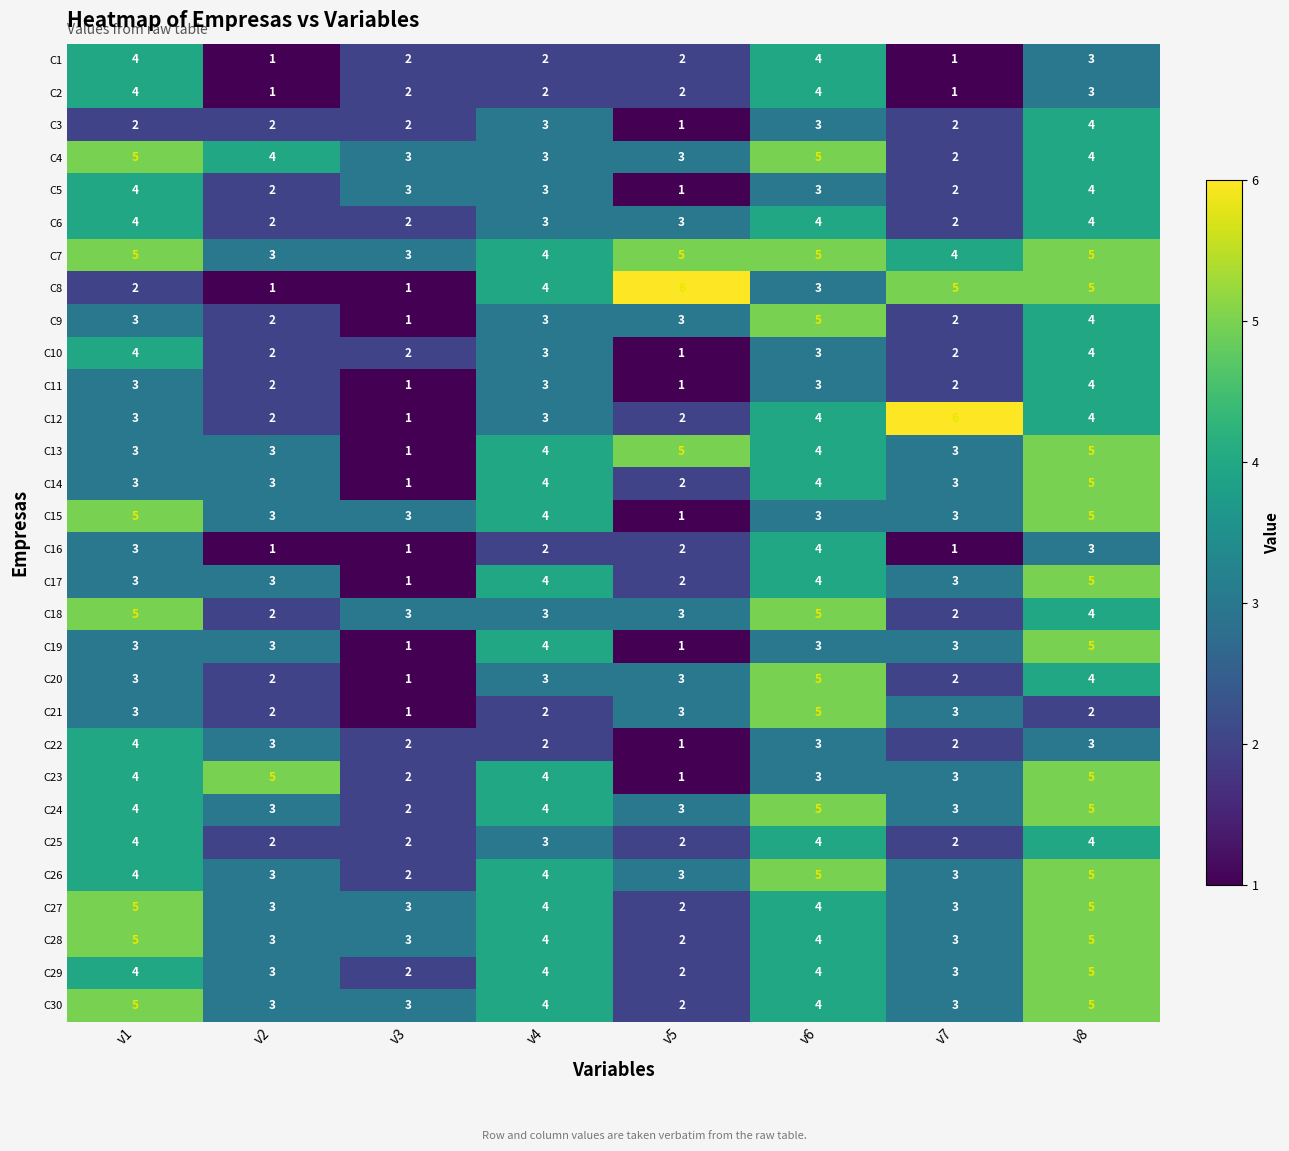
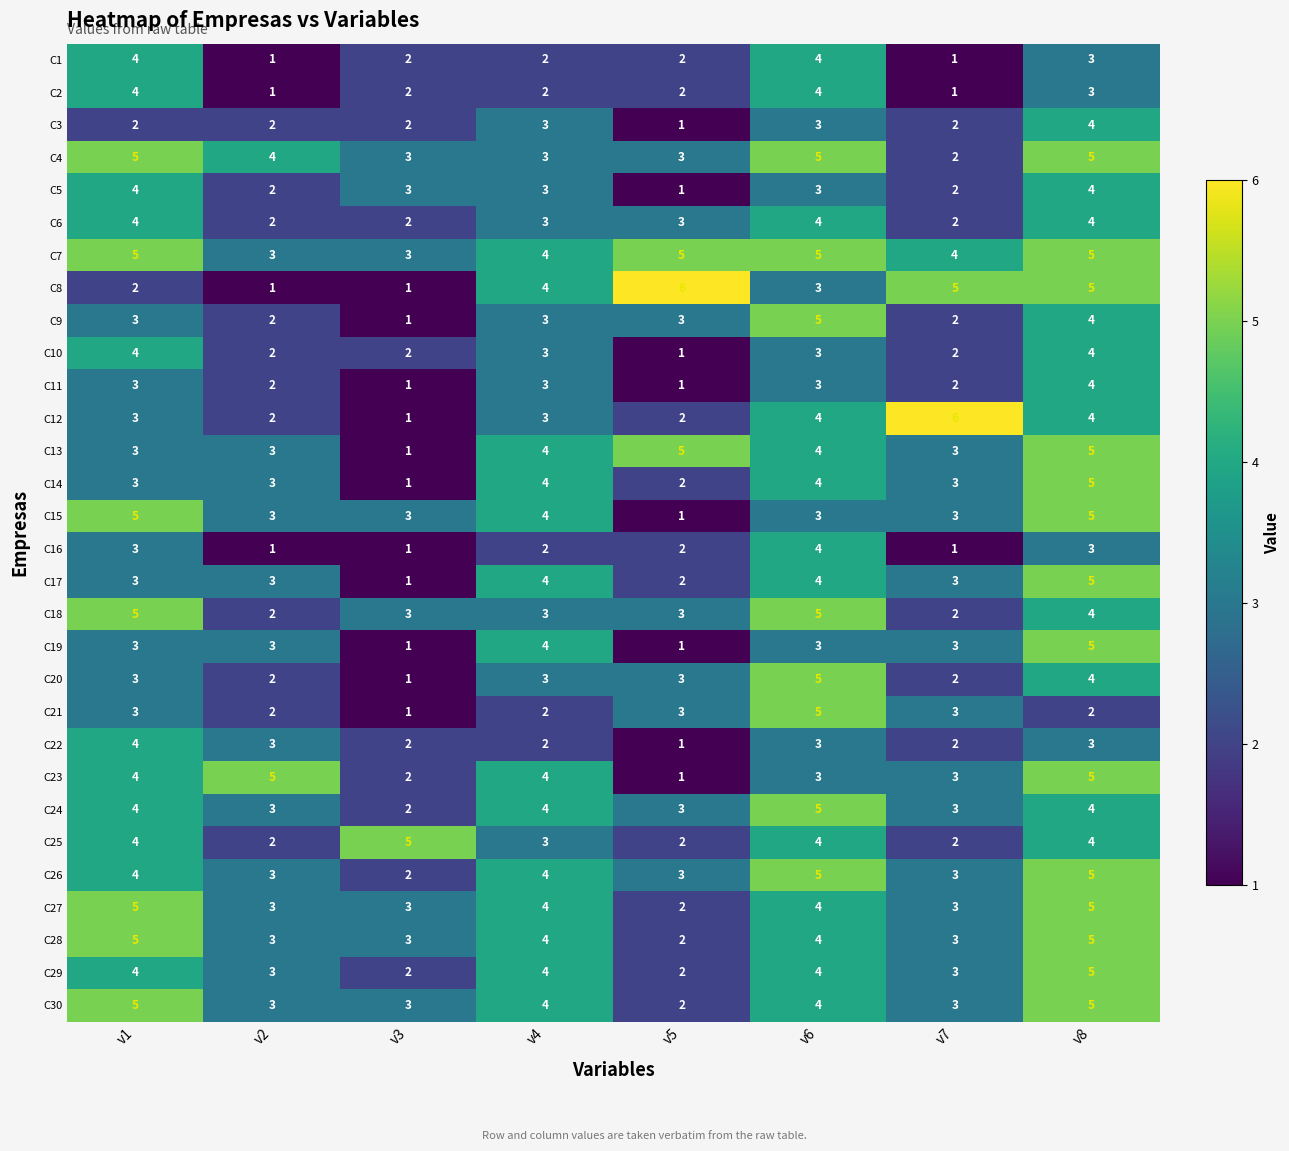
  {
    "C4": {
      "v1": 5,
      "v2": 4,
      "v3": 3,
      "v4": 3,
      "v5": 3,
      "v6": 5,
      "v7": 2,
-     "v8": 4
+     "v8": 5
    },
    "C24": {
      "v1": 4,
      "v2": 3,
      "v3": 2,
      "v4": 4,
      "v5": 3,
      "v6": 5,
      "v7": 3,
-     "v8": 5
+     "v8": 4
    },
    "C25": {
      "v1": 4,
      "v2": 2,
-     "v3": 2,
+     "v3": 5,
      "v4": 3,
      "v5": 2,
      "v6": 4,
      "v7": 2,
      "v8": 4
    }
  }
